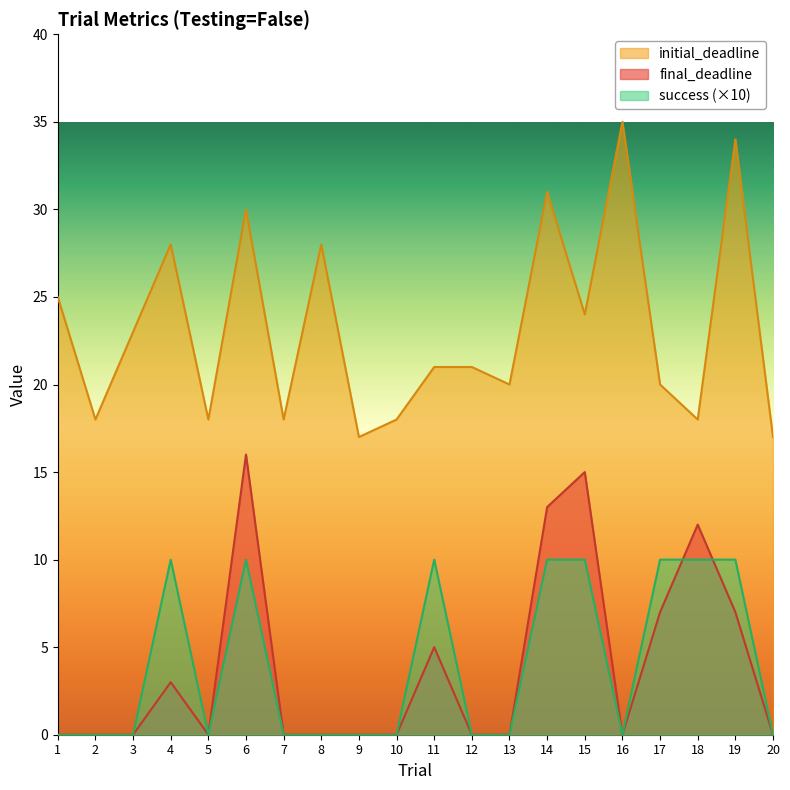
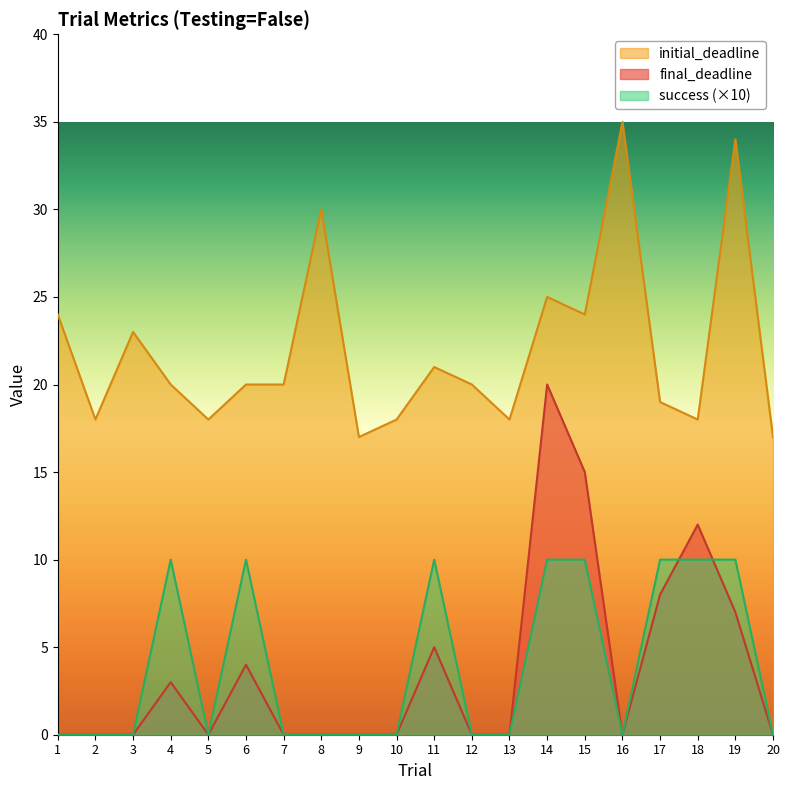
  {
    "initial_deadline": {
-     "1": 25,
+     "1": 24,
      "2": 18,
      "3": 23,
-     "4": 28,
+     "4": 20,
      "5": 18,
-     "6": 30,
-     "7": 18,
-     "8": 28,
+     "6": 20,
+     "7": 20,
+     "8": 30,
      "9": 17,
      "10": 18,
      "11": 21,
-     "12": 21,
-     "13": 20,
-     "14": 31,
+     "12": 20,
+     "13": 18,
+     "14": 25,
      "15": 24,
      "16": 35,
-     "17": 20,
+     "17": 19,
      "18": 18,
      "19": 34,
      "20": 17
    },
    "final_deadline": {
      "4": 3,
-     "6": 16,
+     "6": 4,
      "11": 5,
-     "14": 13,
+     "14": 20,
      "15": 15,
-     "17": 7,
+     "17": 8,
      "18": 12,
      "19": 7
    },
    "success (×10)": {
      "4": 10,
      "6": 10,
      "11": 10,
      "14": 10,
      "15": 10,
      "17": 10,
      "18": 10,
      "19": 10
    }
  }
